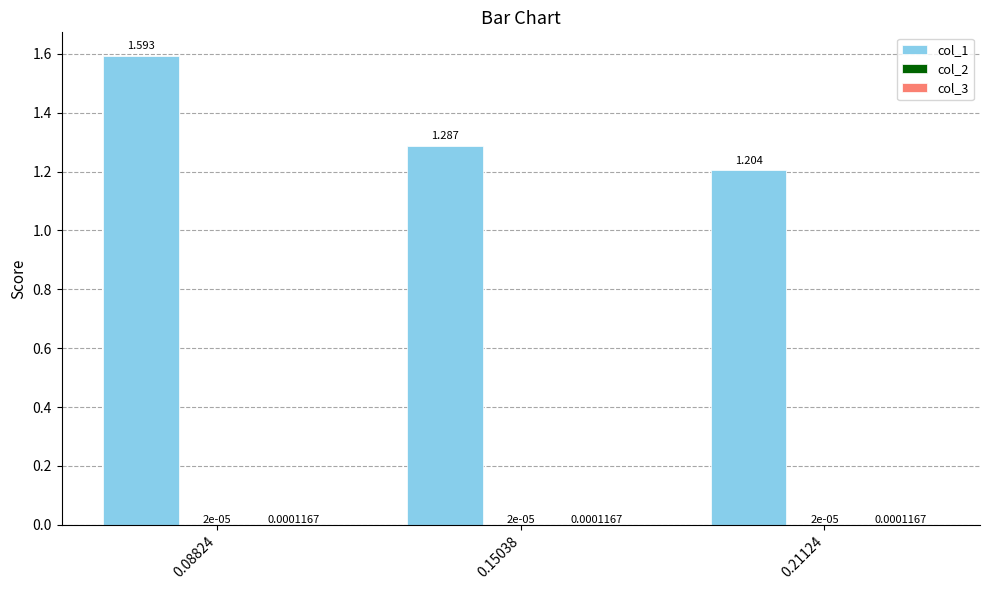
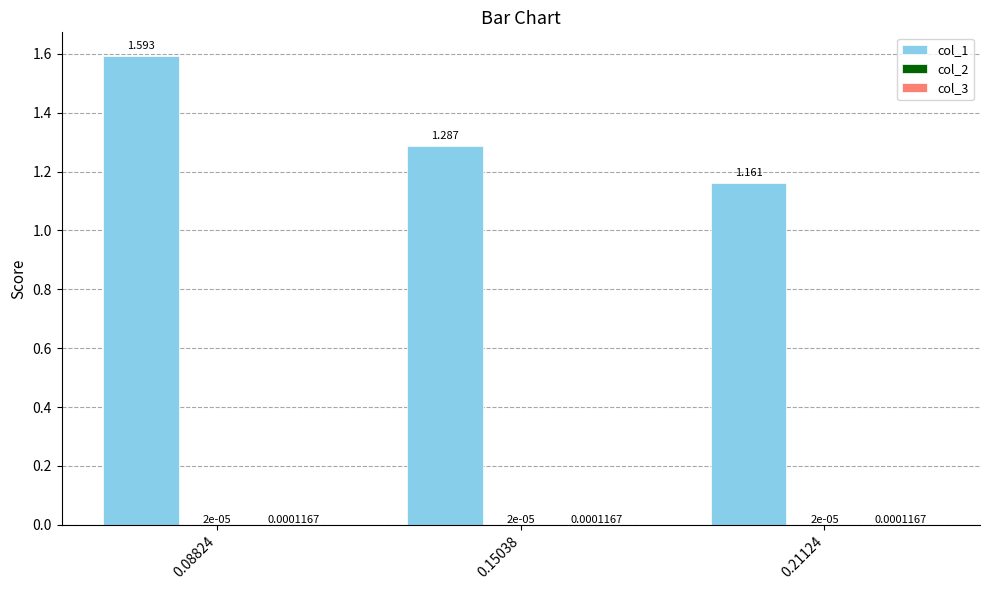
  {
    "col_1": {
      "0.08824": "1.593",
      "0.15038": "1.287",
-     "0.21124": "1.204"
+     "0.21124": "1.161"
    },
    "col_2": {
      "0.08824": "2e-05",
      "0.15038": "2e-05",
      "0.21124": "2e-05"
    },
    "col_3": {
      "0.08824": "0.0001167",
      "0.15038": "0.0001167",
      "0.21124": "0.0001167"
    }
  }
